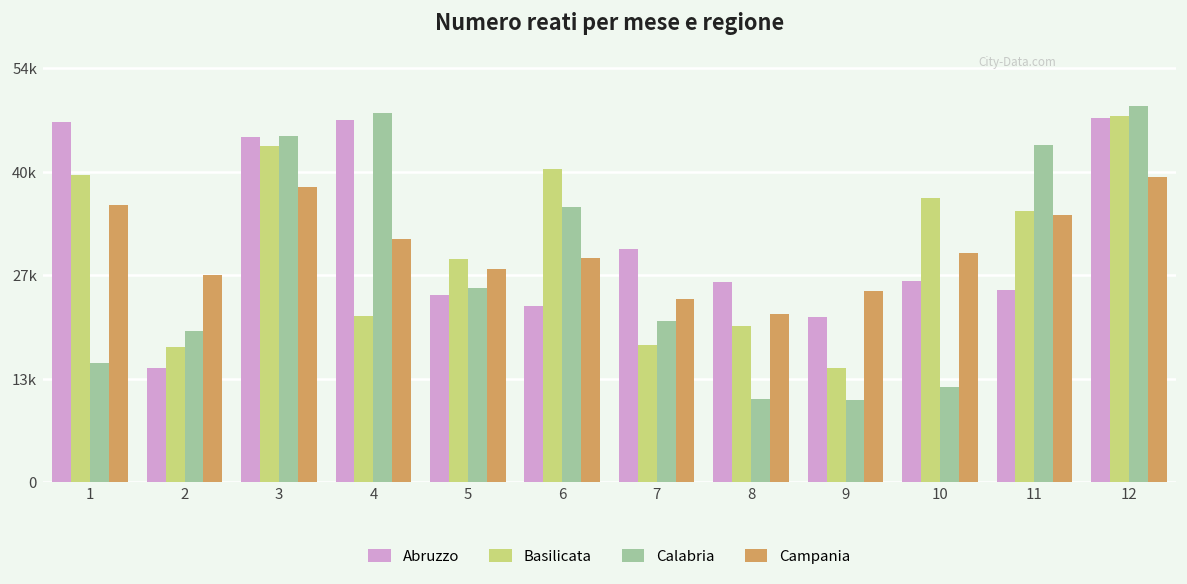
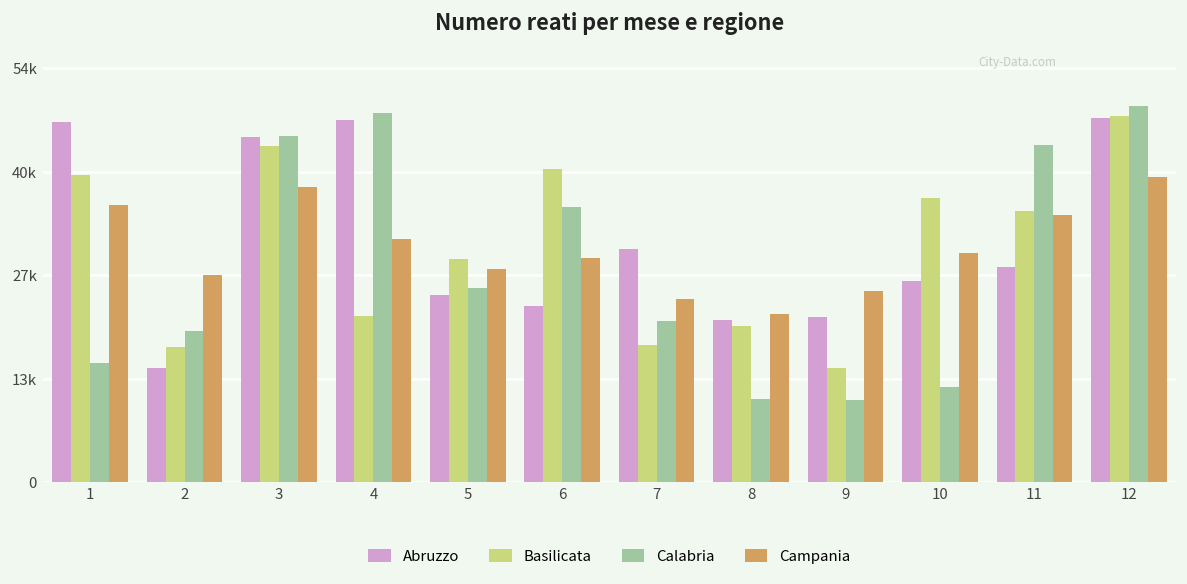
  {
    "Abruzzo": {
      "1": 47000,
      "2": 15000,
      "3": 45000,
      "4": 47000,
      "5": 25000,
      "6": 23000,
      "7": 31000,
-     "8": 26000,
+     "8": 21000,
      "9": 22000,
      "10": 26000,
-     "11": 25000,
+     "11": 28000,
      "12": 48000
    },
    "Campania": {
      "1": 36000,
      "2": 27000,
      "3": 39000,
      "4": 32000,
      "5": 28000,
      "6": 29000,
      "7": 24000,
      "8": 22000,
      "9": 25000,
      "10": 30000,
      "11": 35000,
      "12": 40000
    }
  }
